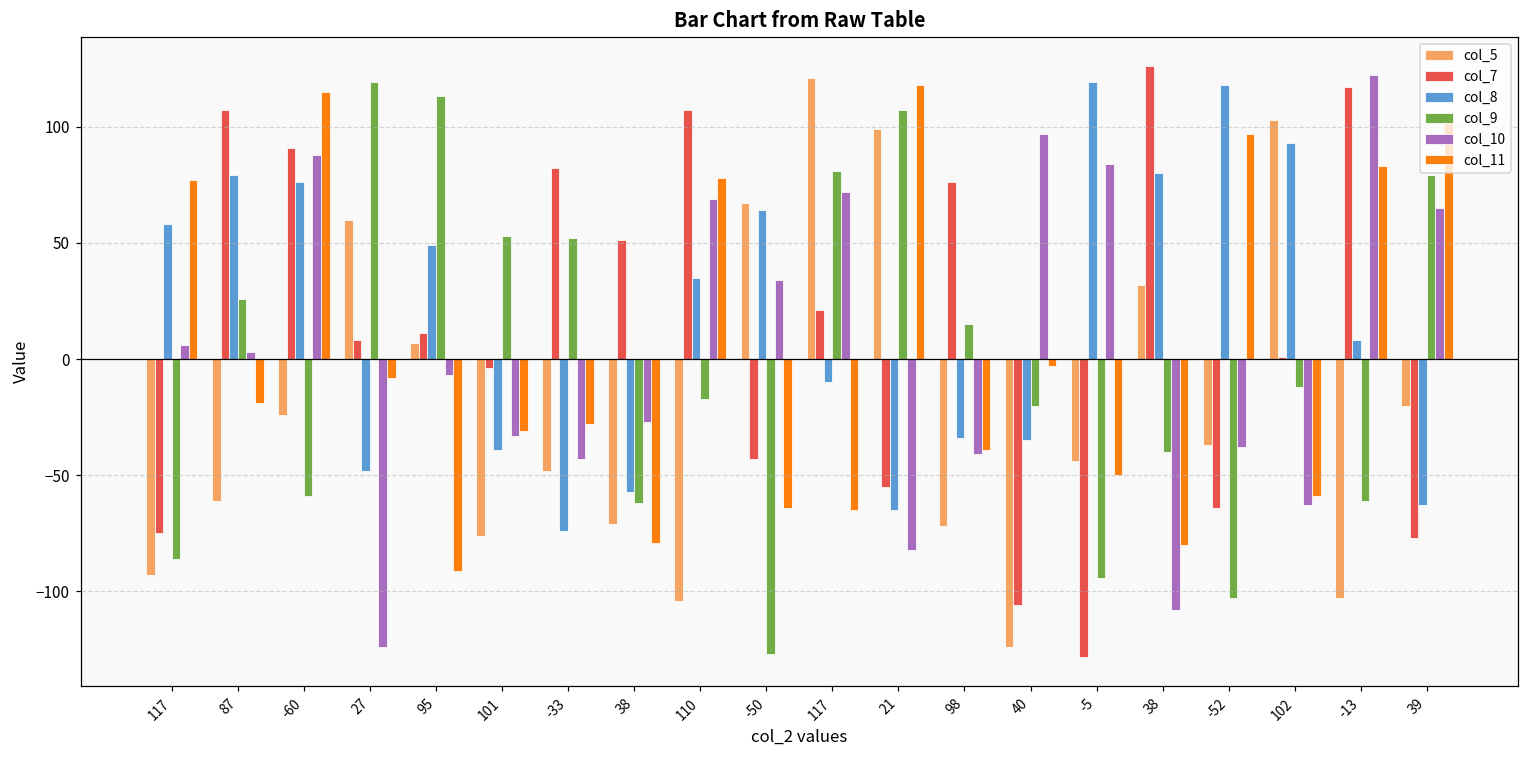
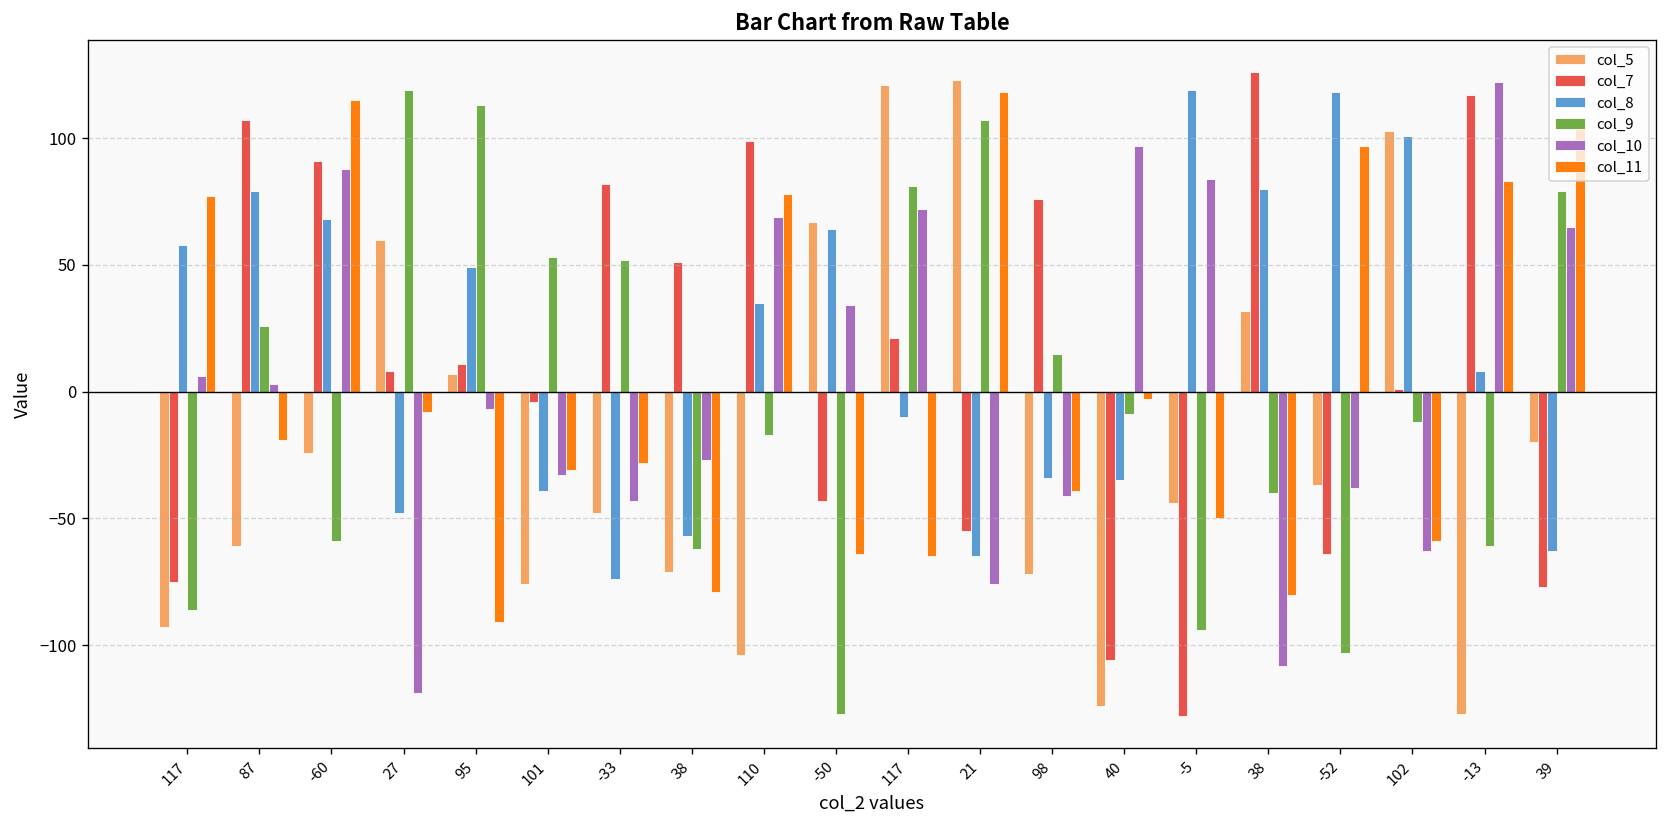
  {
    "col_5": {
      "87": -61,
      "-60": -24,
      "27": 60,
      "95": 7,
      "101": -76,
      "-33": -48,
      "110": -104,
      "-50": 67,
-     "21": 99,
+     "21": 123,
      "98": -72,
      "40": -124,
      "-5": -44,
      "-52": -37,
      "102": 103,
-     "-13": -103,
+     "-13": -127,
      "39": -20
    },
    "col_7": {
      "87": 107,
      "-60": 91,
      "27": 8,
      "95": 11,
      "101": -4,
      "-33": 82,
-     "110": 107,
+     "110": 99,
      "-50": -43,
      "21": -55,
      "98": 76,
      "40": -106,
      "-5": -128,
      "-52": -64,
      "-13": 117,
      "39": -77
    },
    "col_8": {
      "87": 79,
-     "-60": 76,
+     "-60": 68,
      "27": -48,
      "95": 49,
      "101": -39,
      "-33": -74,
      "110": 35,
      "-50": 64,
      "21": -65,
      "98": -34,
      "40": -35,
      "-5": 119,
      "-52": 118,
-     "102": 93,
+     "102": 101,
      "-13": 8,
      "39": -63
    },
    "col_9": {
      "87": 26,
      "-60": -59,
      "27": 119,
      "95": 113,
      "101": 53,
      "-33": 52,
      "110": -17,
      "-50": -127,
      "21": 107,
      "98": 15,
-     "40": -20,
+     "40": -9,
      "-5": -94,
      "-52": -103,
      "102": -12,
      "-13": -61,
      "39": 79
    },
    "col_10": {
      "87": 3,
      "-60": 88,
-     "27": -124,
+     "27": -119,
      "95": -7,
      "101": -33,
      "-33": -43,
      "110": 69,
      "-50": 34,
-     "21": -82,
+     "21": -76,
      "98": -41,
      "40": 97,
      "-5": 84,
      "-52": -38,
      "102": -63,
      "-13": 122,
      "39": 65
    },
    "col_11": {
      "87": -19,
      "-60": 115,
      "27": -8,
      "95": -91,
      "101": -31,
      "-33": -28,
      "110": 78,
      "-50": -64,
      "21": 118,
      "98": -39,
      "40": -3,
      "-5": -50,
      "-52": 97,
      "102": -59,
      "-13": 83
    }
  }
